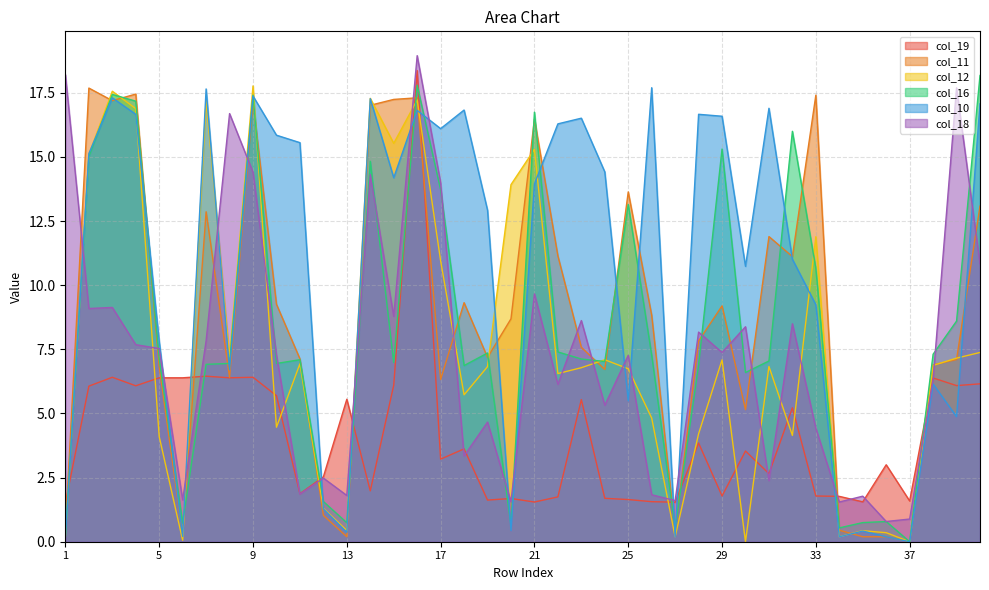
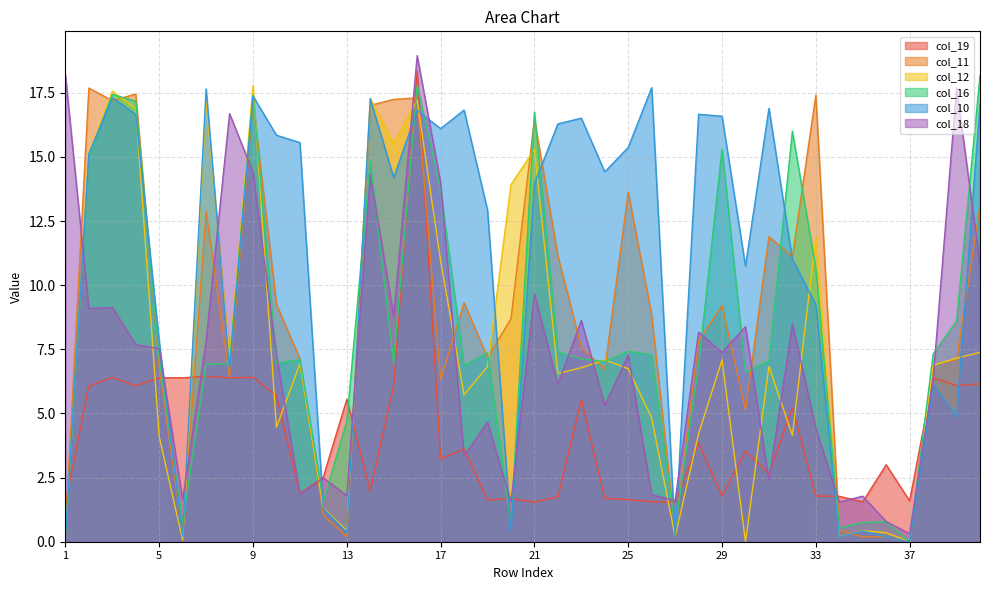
  {
    "col_12": {
      "5": 4.1,
      "9": 17.8,
      "17": 10.9,
      "21": 15.3,
      "25": 6.7,
      "29": 7.1,
      "33": 11.9
    },
    "col_16": {
      "5": 7.1,
-     "13": 0.7,
+     "13": 4.7,
      "17": 13.7,
      "21": 16.7,
-     "25": 13.1,
+     "25": 7.4,
      "29": 15.3,
      "33": 10.7
    },
    "col_10": {
      "5": 7.8,
      "17": 16.1,
      "21": 13.9,
-     "25": 5.5,
+     "25": 15.4,
      "29": 16.6,
      "33": 9.2
    },
    "col_18": {
      "1": 18.2,
      "5": 7.5,
      "9": 14.4,
      "13": 1.8,
      "17": 14.0,
      "21": 9.7,
      "25": 7.3,
      "29": 7.4,
      "33": 4.4,
-     "37": 0.9
+     "37": 0.3
    }
  }
